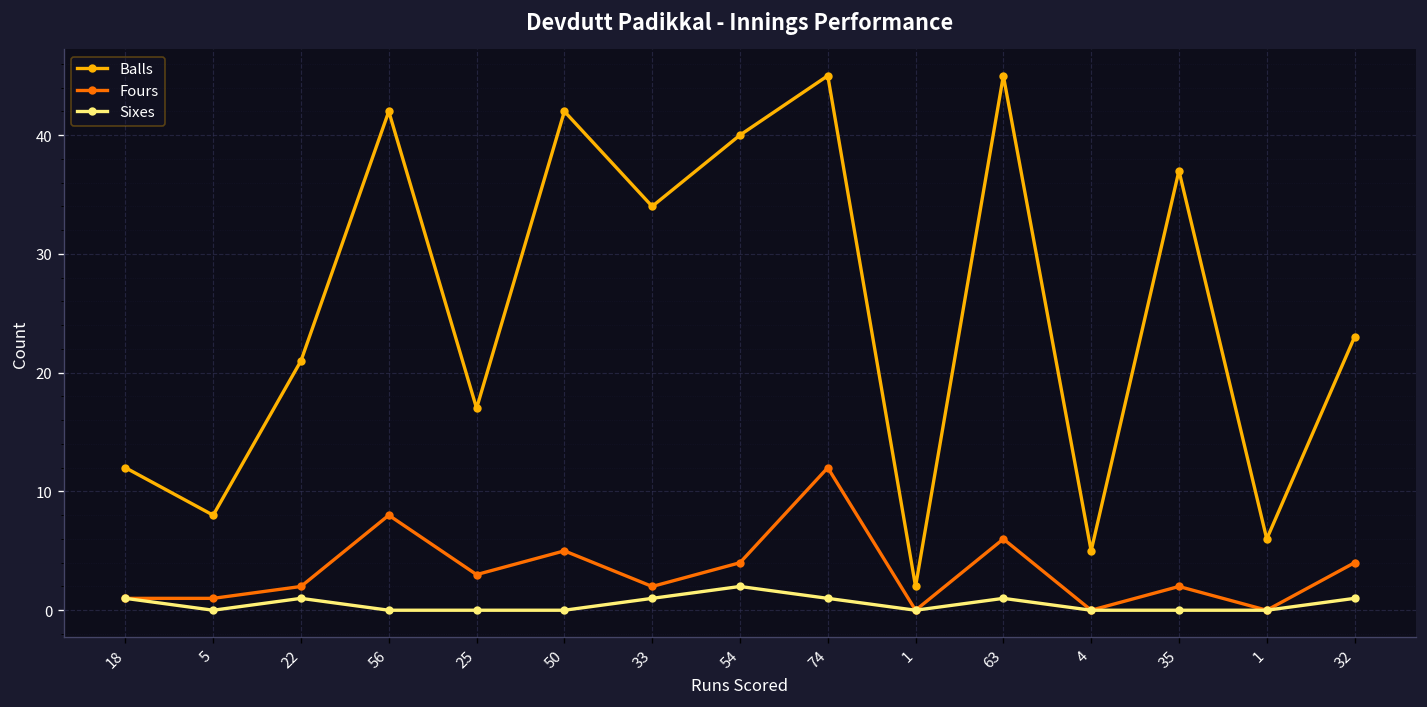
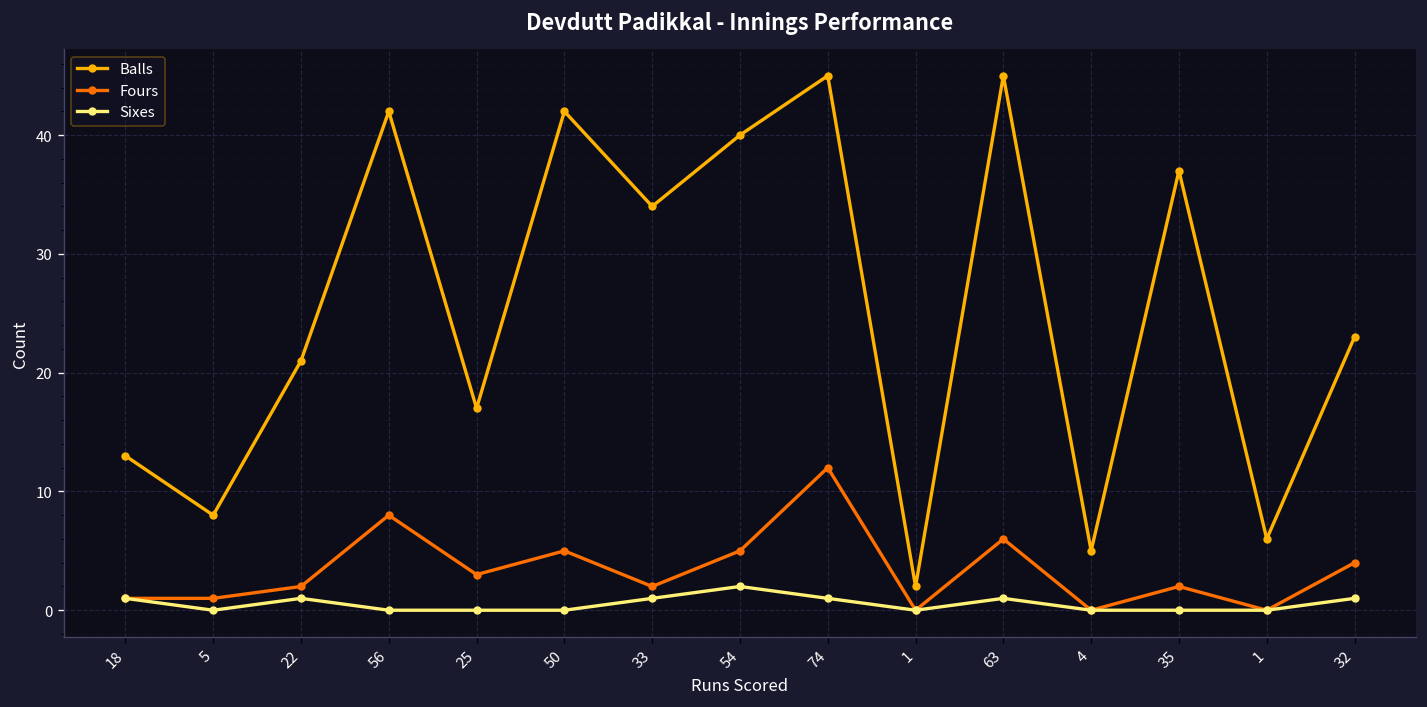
  {
    "Balls": {
-     "18": 12,
+     "18": 13,
      "5": 8,
      "22": 21,
      "56": 42,
      "25": 17,
      "50": 42,
      "33": 34,
      "54": 40,
      "74": 45,
      "63": 45,
      "4": 5,
      "35": 37,
      "32": 23
    },
    "Fours": {
      "5": 1,
      "22": 2,
      "56": 8,
      "25": 3,
      "50": 5,
      "33": 2,
-     "54": 4,
+     "54": 5,
      "74": 12,
      "63": 6,
      "35": 2,
      "32": 4
    },
    "Sixes": {
      "5": 0,
      "22": 1,
      "56": 0,
      "25": 0,
      "50": 0,
      "33": 1,
      "54": 2,
      "74": 1,
      "63": 1,
      "35": 0,
      "32": 1
    }
  }
